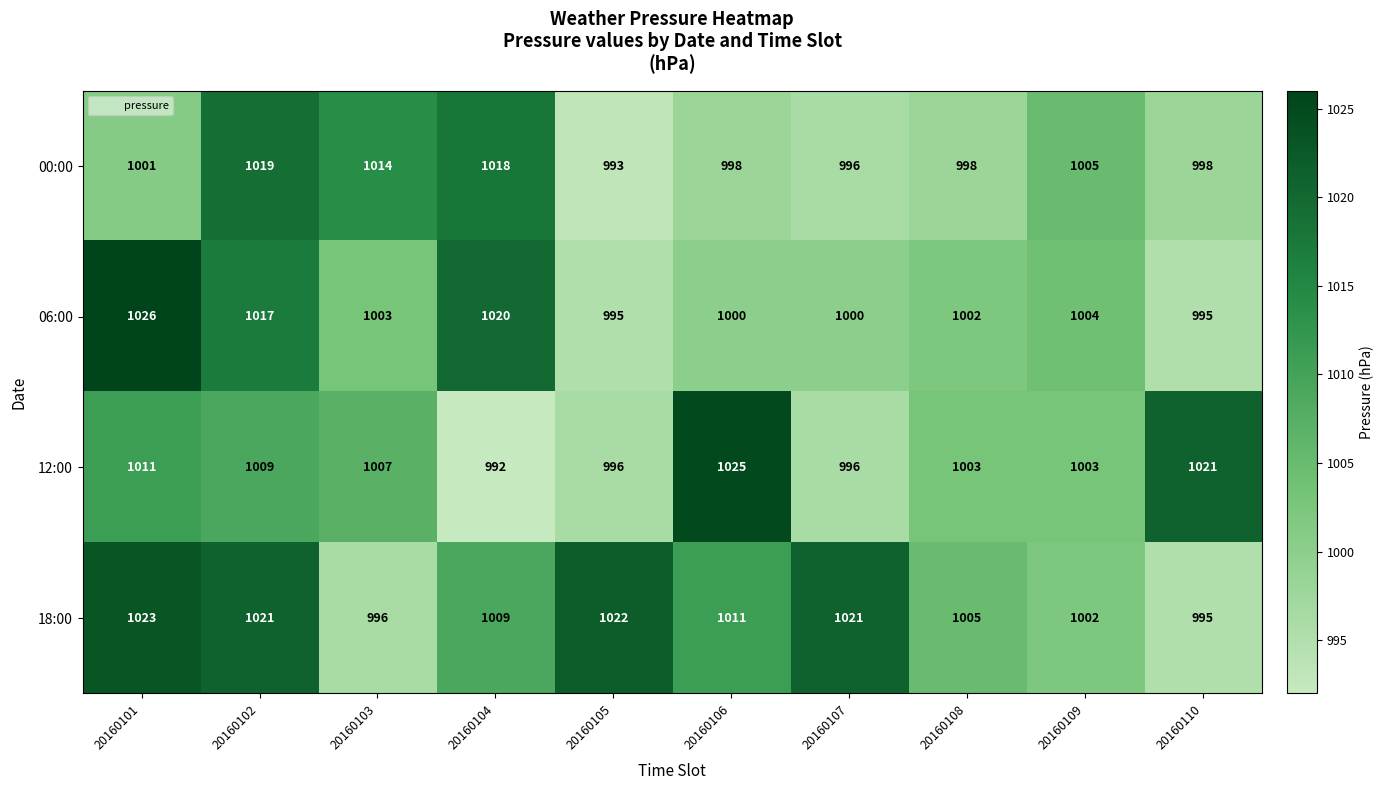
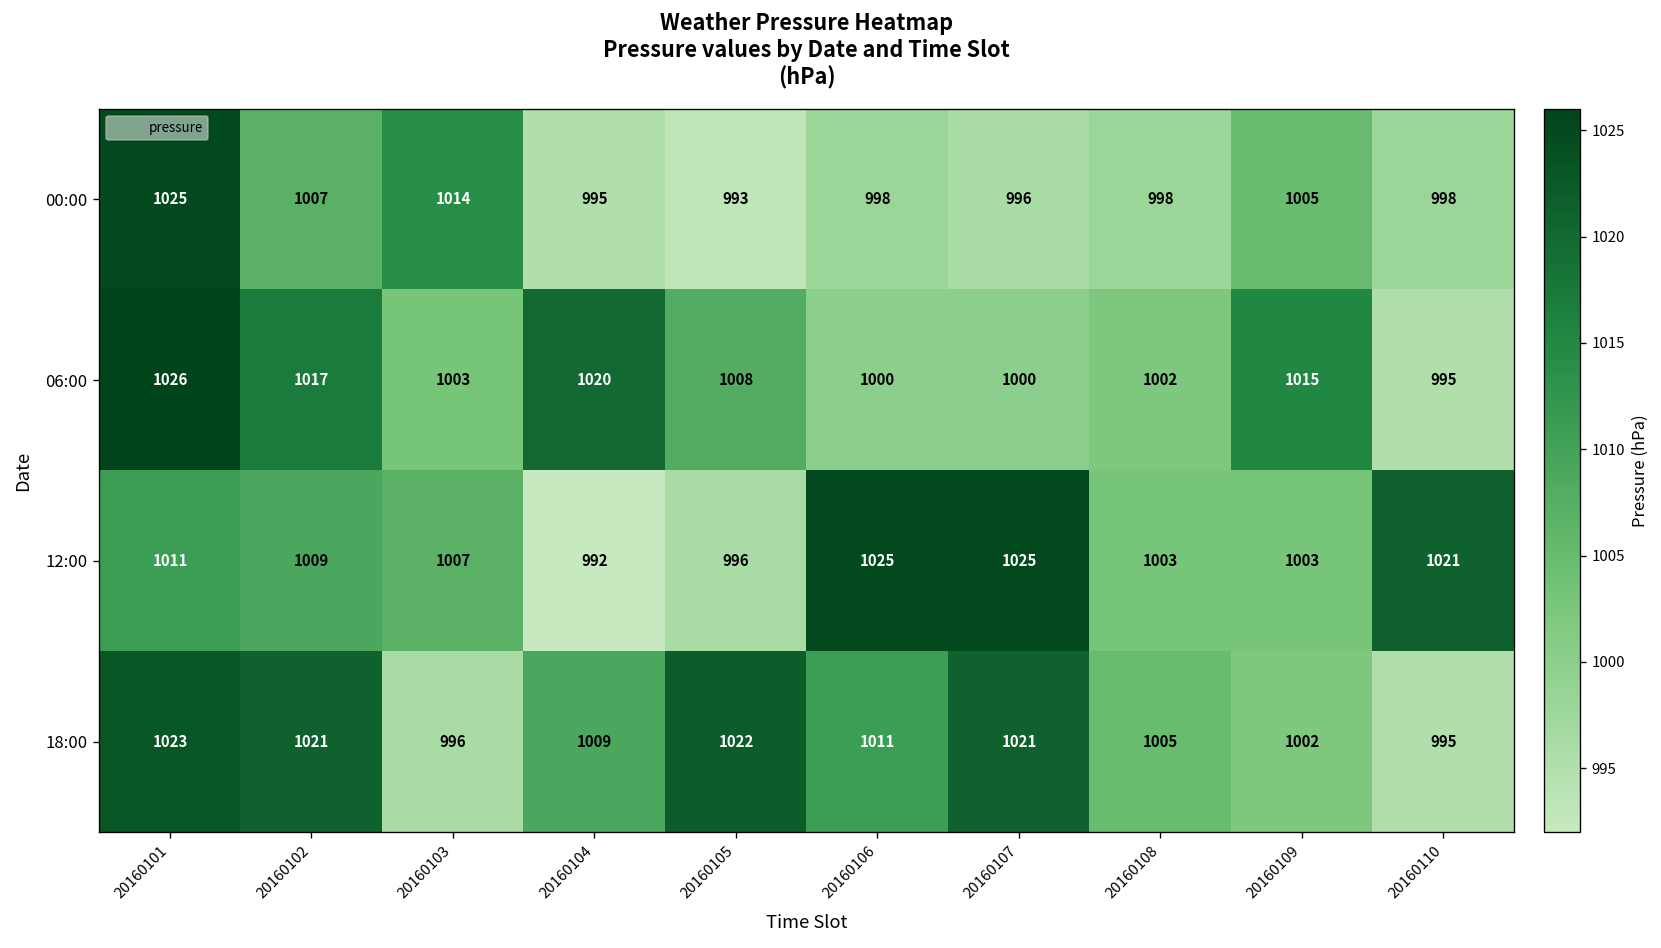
  {
    "00:00": {
-     "20160101": 1001,
-     "20160102": 1019,
+     "20160101": 1025,
+     "20160102": 1007,
      "20160103": 1014,
-     "20160104": 1018,
+     "20160104": 995,
      "20160105": 993,
      "20160106": 998,
      "20160107": 996,
      "20160108": 998,
      "20160109": 1005,
      "20160110": 998
    },
    "06:00": {
      "20160101": 1026,
      "20160102": 1017,
      "20160103": 1003,
      "20160104": 1020,
-     "20160105": 995,
+     "20160105": 1008,
      "20160106": 1000,
      "20160107": 1000,
      "20160108": 1002,
-     "20160109": 1004,
+     "20160109": 1015,
      "20160110": 995
    },
    "12:00": {
      "20160101": 1011,
      "20160102": 1009,
      "20160103": 1007,
      "20160104": 992,
      "20160105": 996,
      "20160106": 1025,
-     "20160107": 996,
+     "20160107": 1025,
      "20160108": 1003,
      "20160109": 1003,
      "20160110": 1021
    },
    "18:00": {
      "20160101": 1023,
      "20160102": 1021,
      "20160103": 996,
      "20160104": 1009,
      "20160105": 1022,
      "20160106": 1011,
      "20160107": 1021,
      "20160108": 1005,
      "20160109": 1002,
      "20160110": 995
    }
  }
